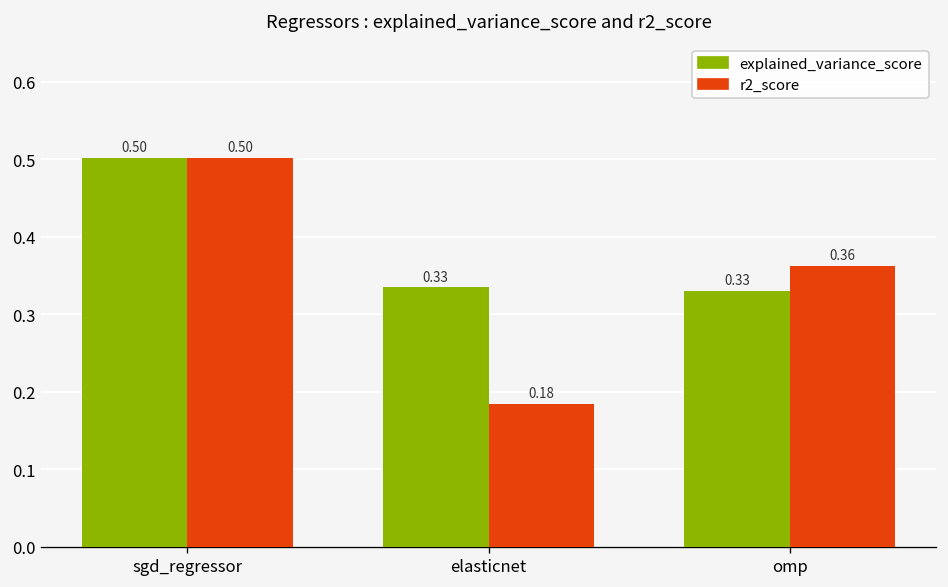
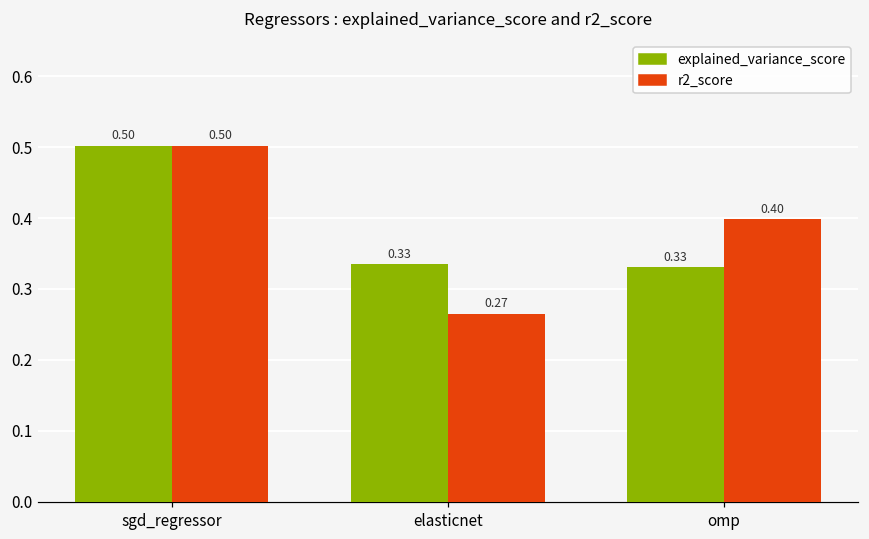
  {
    "explained_variance_score": {
      "sgd_regressor": 0.50,
      "elasticnet": 0.33,
      "omp": 0.33
    },
    "r2_score": {
      "sgd_regressor": 0.50,
-     "elasticnet": 0.18,
-     "omp": 0.36
+     "elasticnet": 0.27,
+     "omp": 0.40
    }
  }
